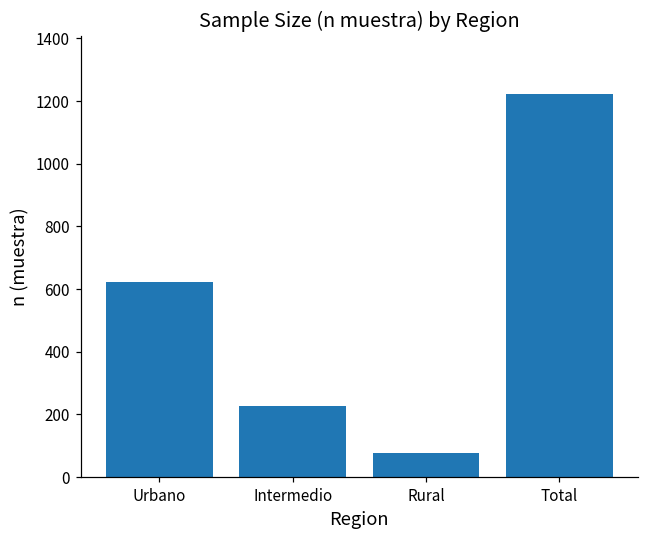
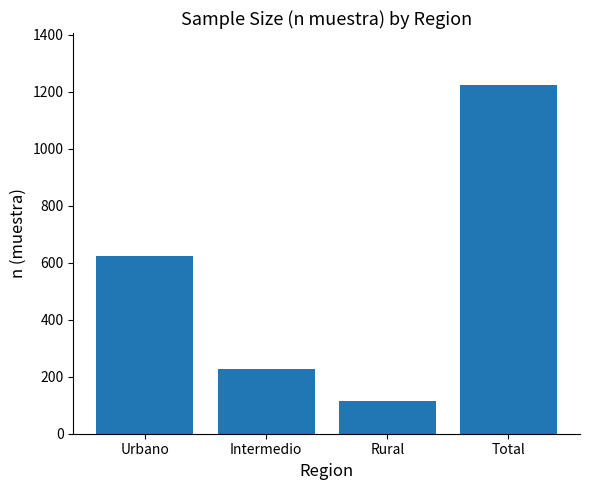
  {
    "Urbano": 620,
    "Intermedio": 230,
-   "Rural": 80,
+   "Rural": 120,
    "Total": 1220
  }
